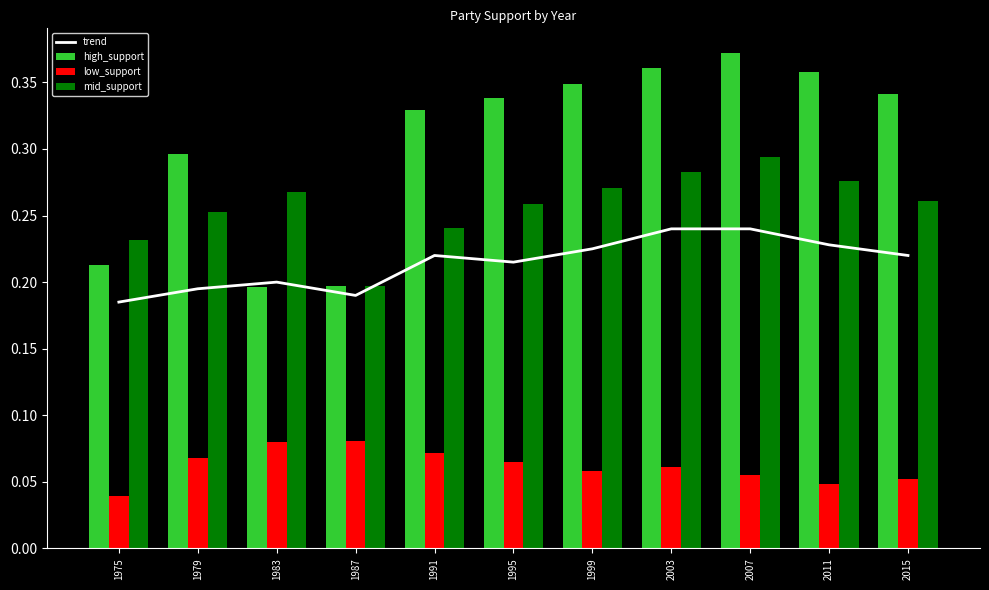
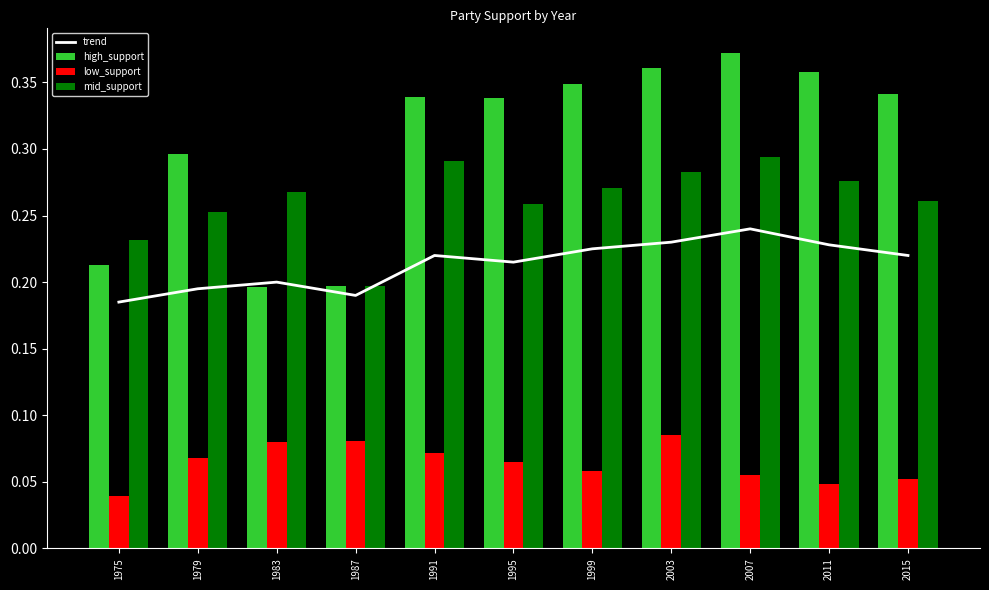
  {
    "high_support": {
      "1975": 0.213,
      "1979": 0.296,
      "1983": 0.196,
      "1987": 0.197,
-     "1991": 0.329,
+     "1991": 0.339,
      "1995": 0.338,
      "1999": 0.349,
      "2003": 0.361,
      "2007": 0.372,
      "2011": 0.358,
      "2015": 0.341
    },
    "trend": {
      "1975": 0.185,
      "1979": 0.195,
      "1983": 0.20,
      "1987": 0.19,
      "1991": 0.22,
      "1995": 0.215,
      "1999": 0.225,
-     "2003": 0.24,
+     "2003": 0.23,
      "2007": 0.24,
      "2011": 0.228,
      "2015": 0.22
    },
    "low_support": {
      "1975": 0.039,
      "1979": 0.068,
      "1983": 0.080,
      "1987": 0.081,
      "1991": 0.072,
      "1995": 0.065,
      "1999": 0.058,
-     "2003": 0.061,
+     "2003": 0.085,
      "2007": 0.055,
      "2011": 0.048,
      "2015": 0.052
    },
    "mid_support": {
      "1975": 0.232,
      "1979": 0.253,
      "1983": 0.268,
      "1987": 0.197,
-     "1991": 0.241,
+     "1991": 0.291,
      "1995": 0.259,
      "1999": 0.271,
      "2003": 0.283,
      "2007": 0.294,
      "2011": 0.276,
      "2015": 0.261
    }
  }
